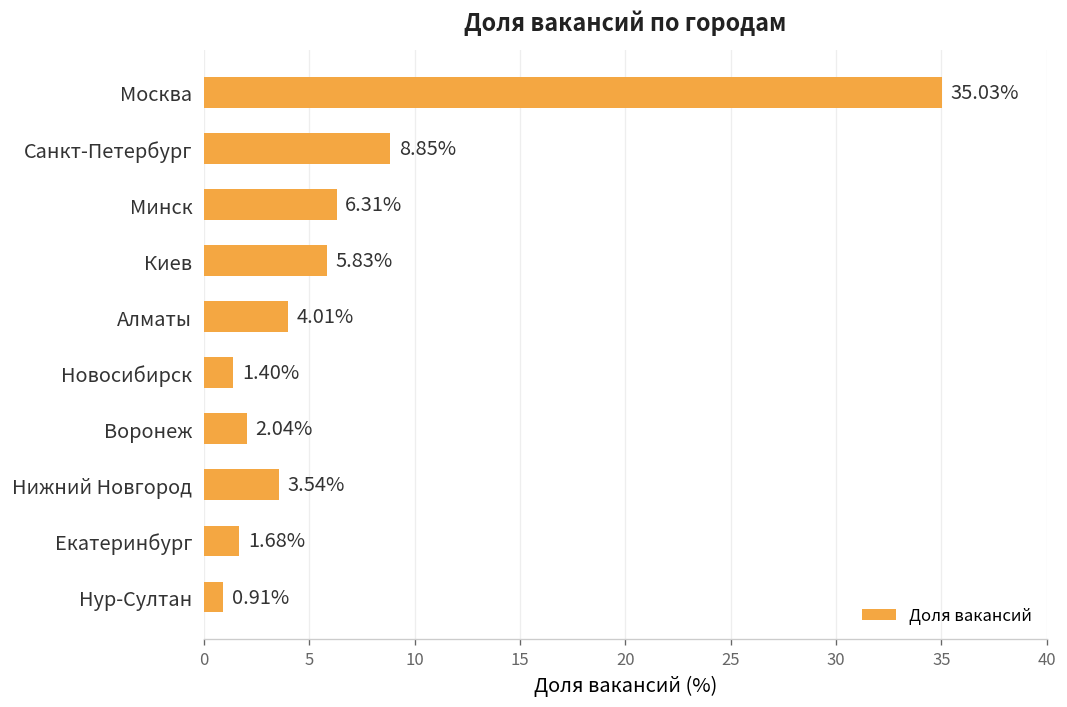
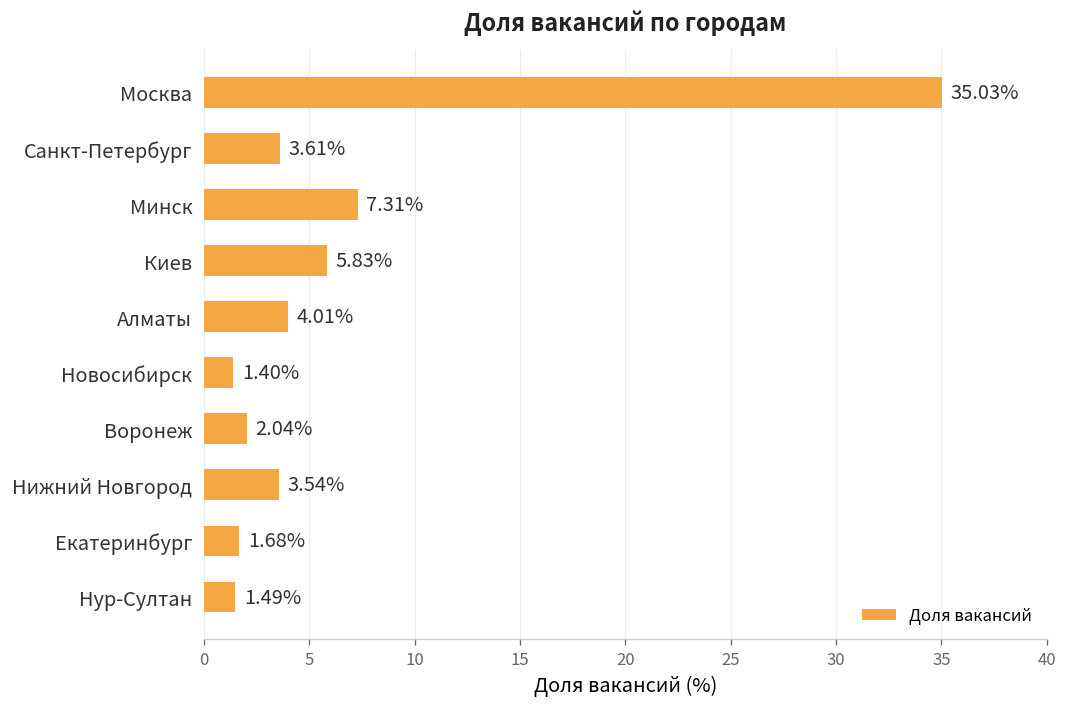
  {
    "Москва": "35.03%",
-   "Санкт-Петербург": "8.85%",
-   "Минск": "6.31%",
+   "Санкт-Петербург": "3.61%",
+   "Минск": "7.31%",
    "Киев": "5.83%",
    "Алматы": "4.01%",
    "Новосибирск": "1.40%",
    "Воронеж": "2.04%",
    "Нижний Новгород": "3.54%",
    "Екатеринбург": "1.68%",
-   "Нур-Султан": "0.91%"
+   "Нур-Султан": "1.49%"
  }
